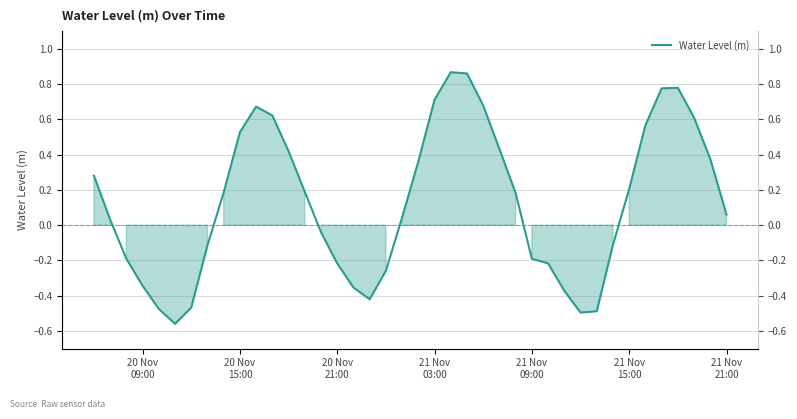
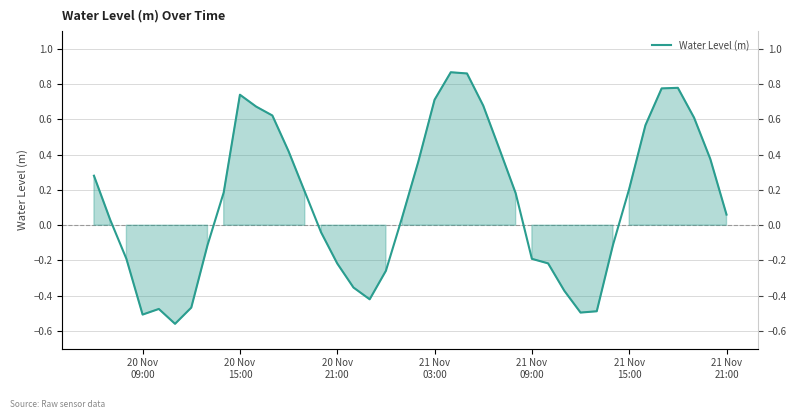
  {
-   "20 Nov 09:00": -0.34,
-   "20 Nov 15:00": 0.53,
+   "20 Nov 09:00": -0.51,
+   "20 Nov 15:00": 0.74,
    "20 Nov 21:00": -0.22,
    "21 Nov 03:00": 0.71,
    "21 Nov 09:00": -0.19,
    "21 Nov 15:00": 0.21,
    "21 Nov 21:00": 0.06
  }
